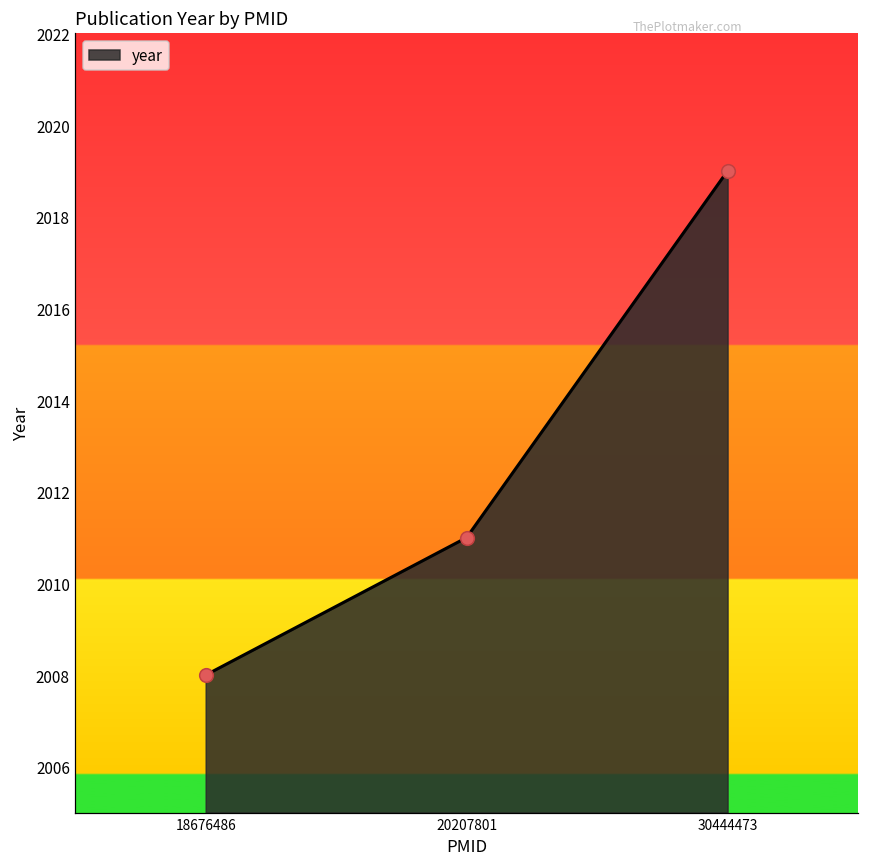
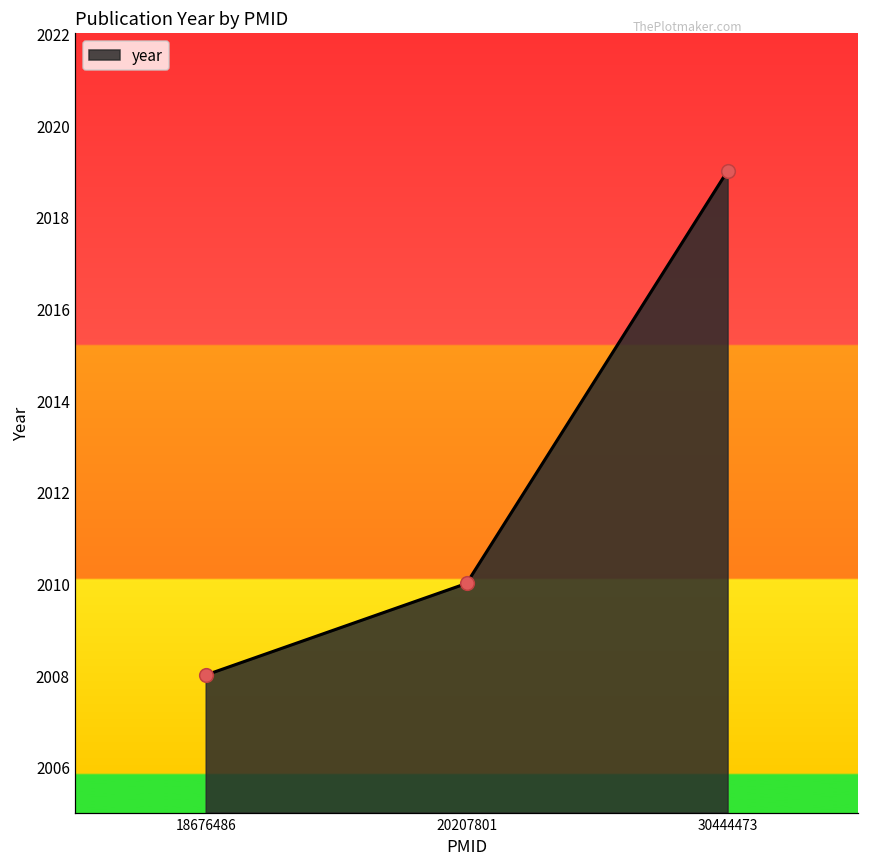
  {
    "18676486": 2008,
-   "20207801": 2011,
+   "20207801": 2010,
    "30444473": 2019
  }
